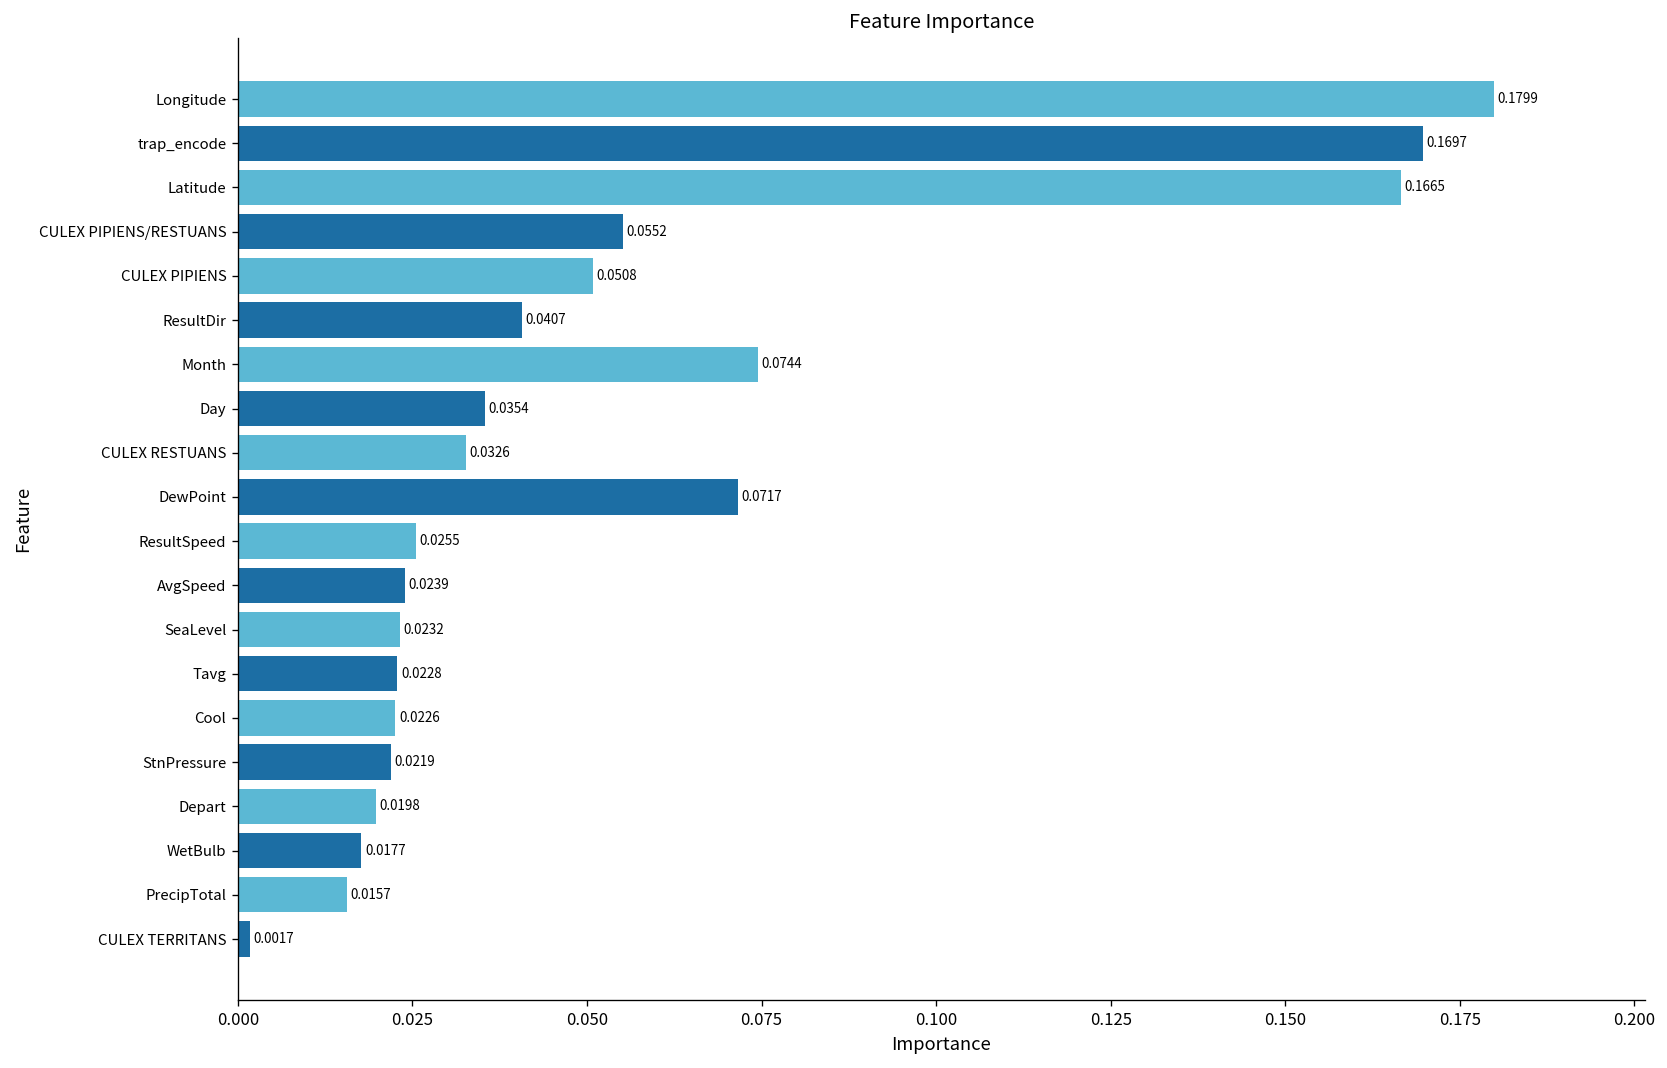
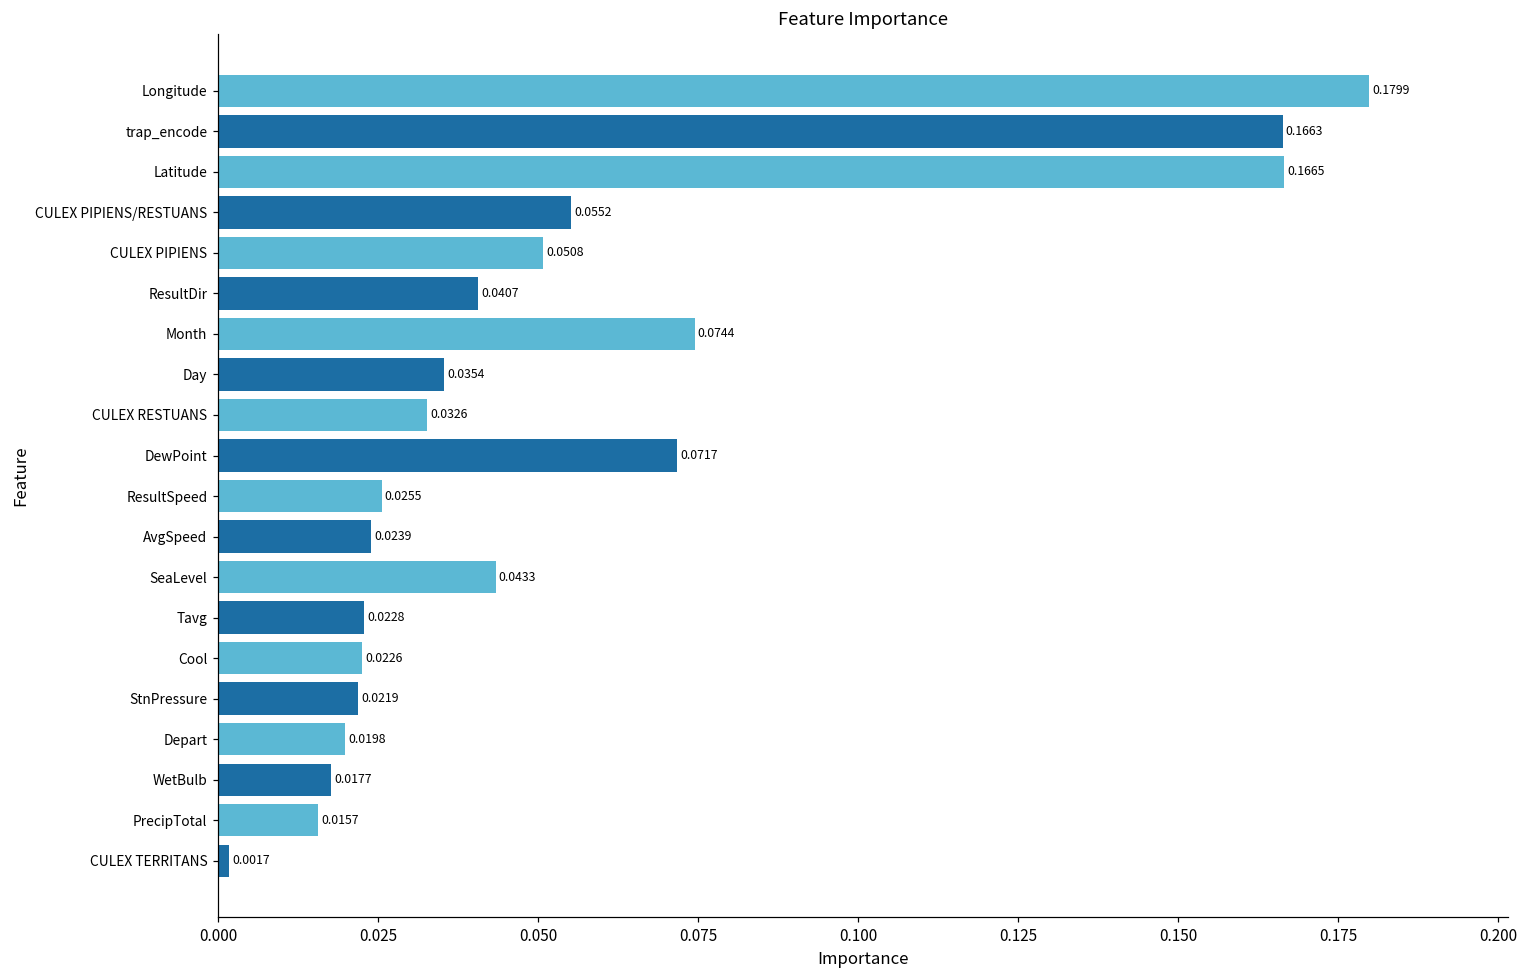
  {
    "Longitude": 0.1799,
-   "trap_encode": 0.1697,
+   "trap_encode": 0.1663,
    "Latitude": 0.1665,
    "CULEX PIPIENS/RESTUANS": 0.0552,
    "CULEX PIPIENS": 0.0508,
    "ResultDir": 0.0407,
    "Month": 0.0744,
    "Day": 0.0354,
    "CULEX RESTUANS": 0.0326,
    "DewPoint": 0.0717,
    "ResultSpeed": 0.0255,
    "AvgSpeed": 0.0239,
-   "SeaLevel": 0.0232,
+   "SeaLevel": 0.0433,
    "Tavg": 0.0228,
    "Cool": 0.0226,
    "StnPressure": 0.0219,
    "Depart": 0.0198,
    "WetBulb": 0.0177,
    "PrecipTotal": 0.0157,
    "CULEX TERRITANS": 0.0017
  }
